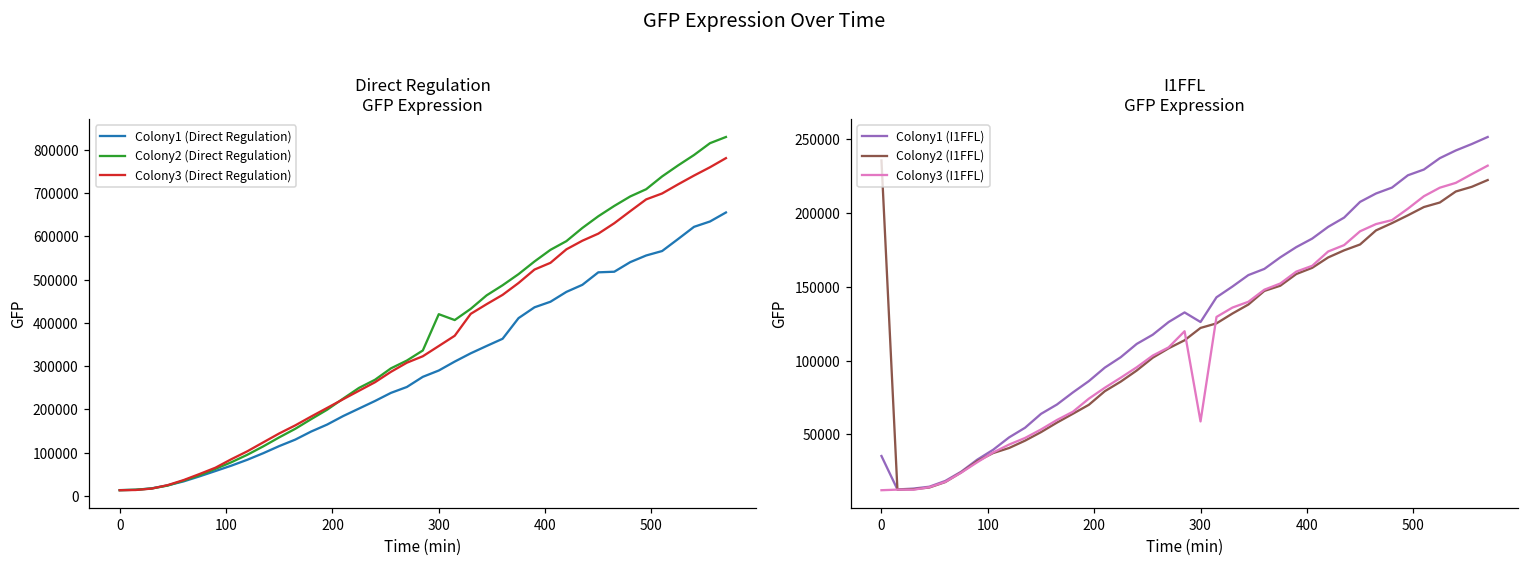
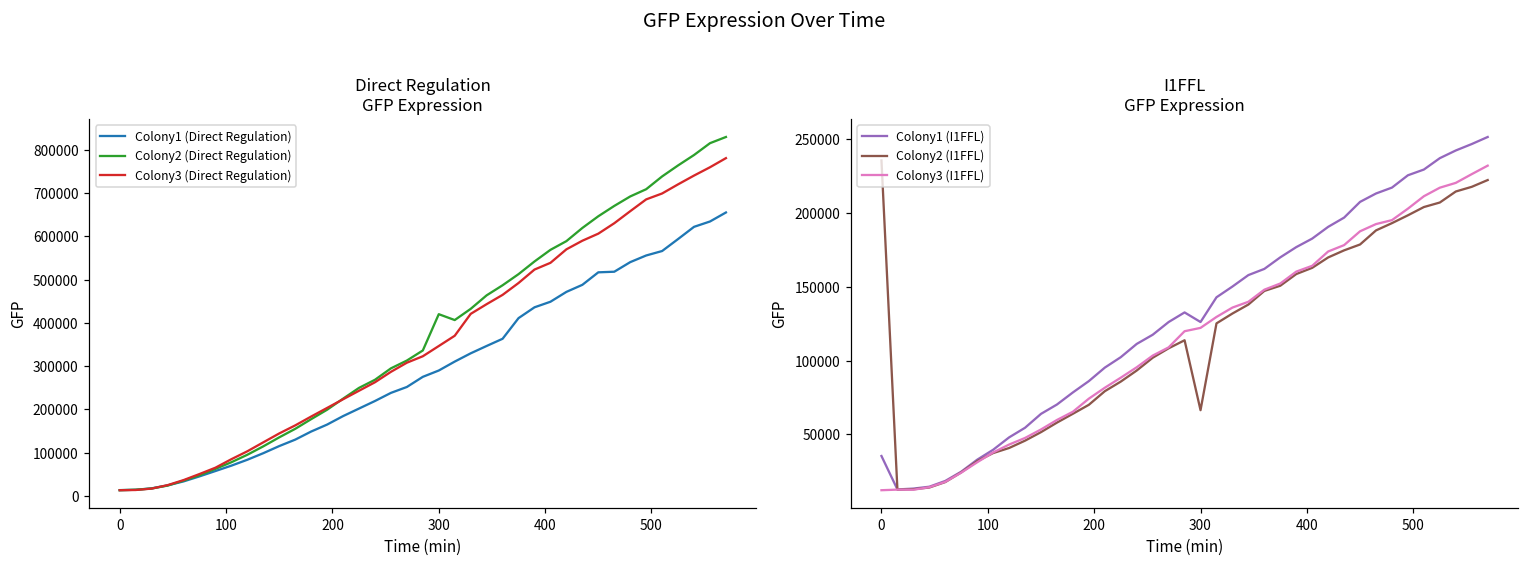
  {
    "Direct Regulation GFP Expression": {
      "Colony1 (Direct Regulation)": {
        "300": 290000
      },
      "Colony2 (Direct Regulation)": {
        "300": 420000
      },
      "Colony3 (Direct Regulation)": {
        "300": 350000
      }
    },
    "I1FFL GFP Expression": {
      "Colony1 (I1FFL)": {
        "0": 35000,
        "300": 126000
      },
      "Colony2 (I1FFL)": {
-       "300": 122000
+       "300": 66000
      },
      "Colony3 (I1FFL)": {
        "0": 12000,
-       "300": 59000
+       "300": 122000
      }
    }
  }
